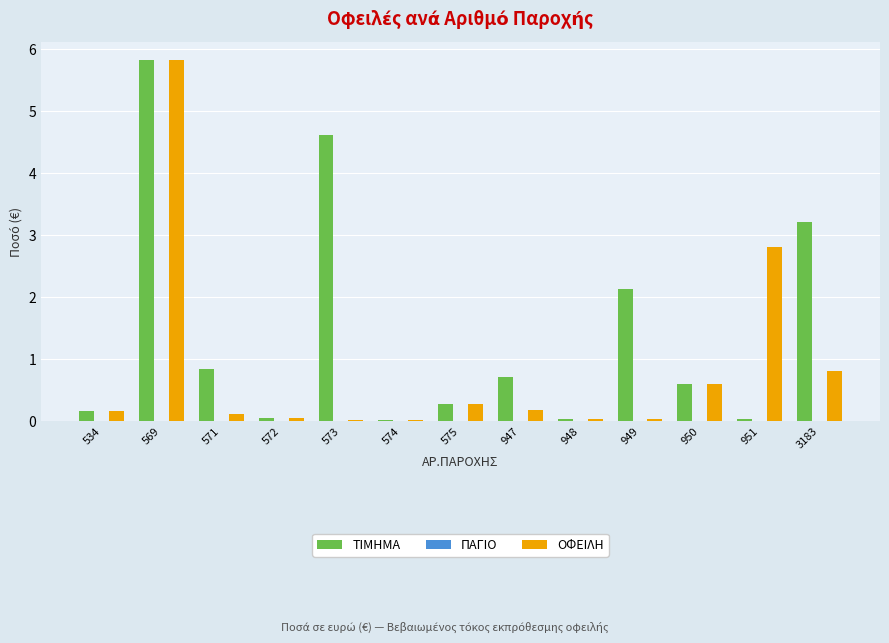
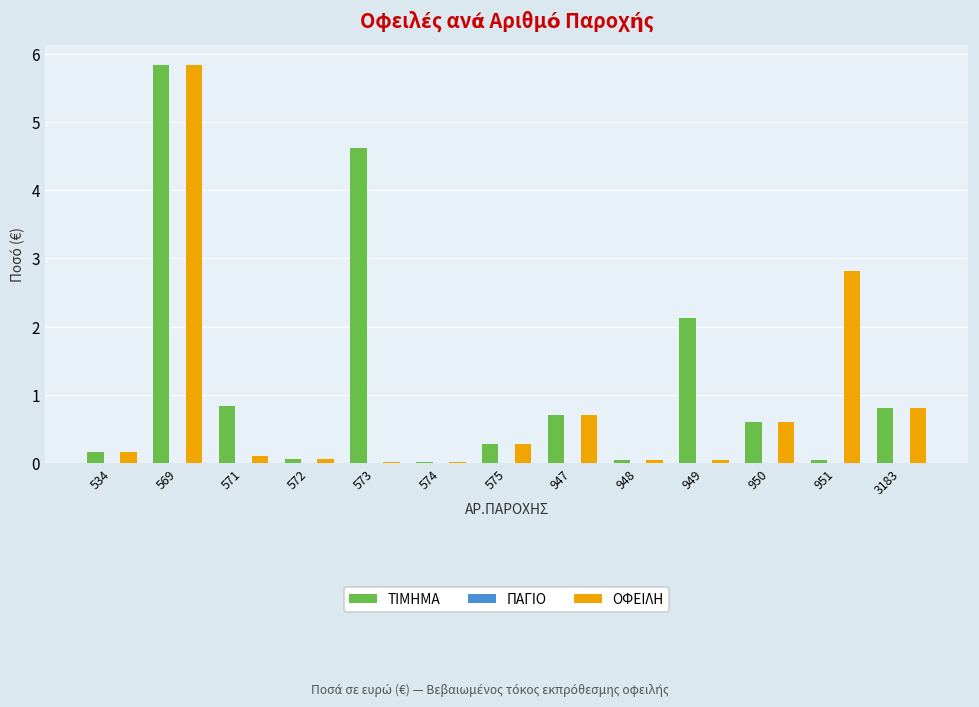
  {
    "ΤΙΜΗΜΑ": {
      "534": 0.2,
      "569": 5.8,
      "571": 0.8,
      "572": 0.1,
      "573": 4.6,
      "575": 0.3,
      "947": 0.7,
      "949": 2.1,
      "950": 0.6,
-     "3183": 3.2
+     "3183": 0.8
    },
    "ΠΑΓΙΟ": {
      "534": 0.0,
      "569": 0.0,
      "571": 0.0,
      "572": 0.0,
      "573": 0.0,
      "574": 0.0,
      "575": 0.0,
      "947": 0.0,
      "948": 0.0,
      "949": 0.0,
      "950": 0.0,
      "951": 0.0,
      "3183": 0.0
    },
    "ΟΦΕΙΛΗ": {
      "534": 0.2,
      "569": 5.8,
      "571": 0.1,
      "572": 0.1,
      "575": 0.3,
-     "947": 0.2,
+     "947": 0.7,
      "950": 0.6,
      "951": 2.8,
      "3183": 0.8
    }
  }
